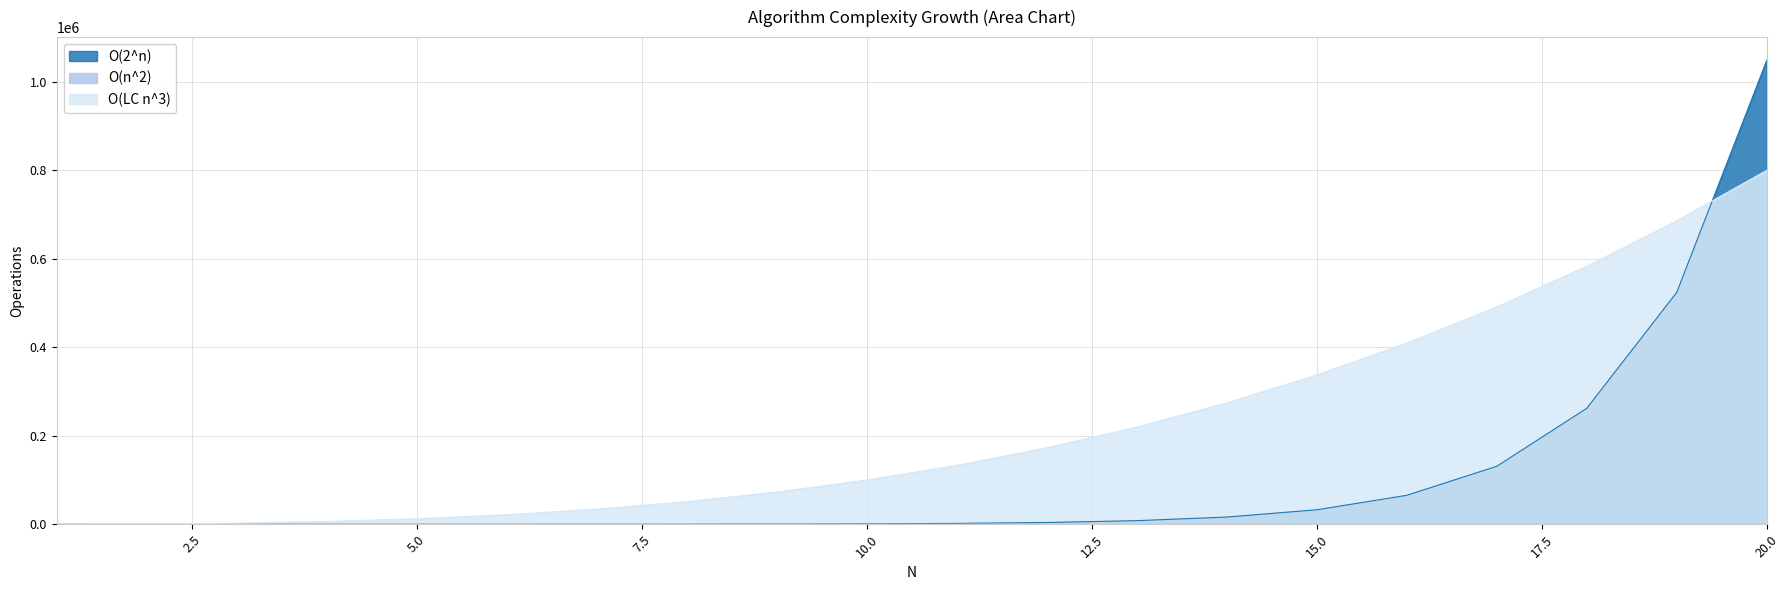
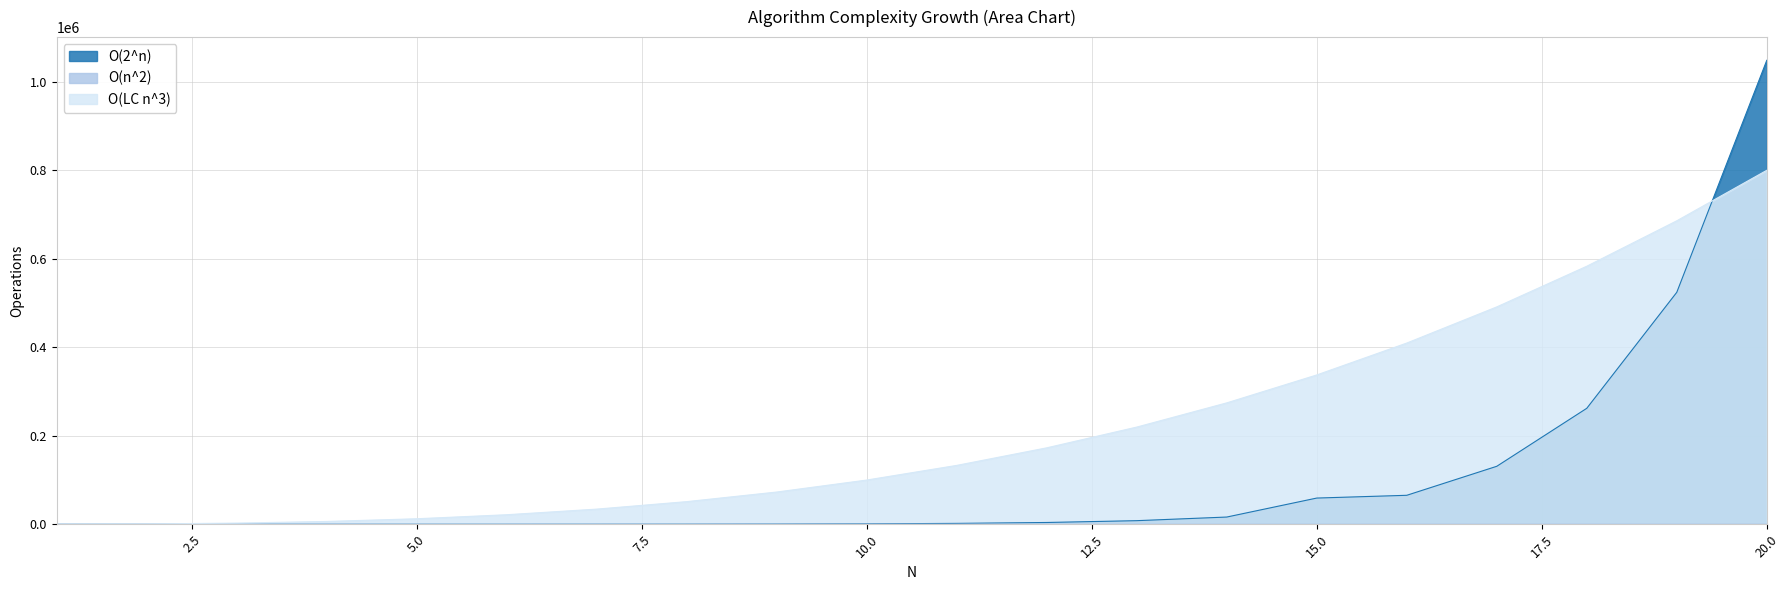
  {
    "O(2^n)": {
-     "15.0": 30000,
+     "15.0": 60000,
      "20.0": 1050000
    }
  }
